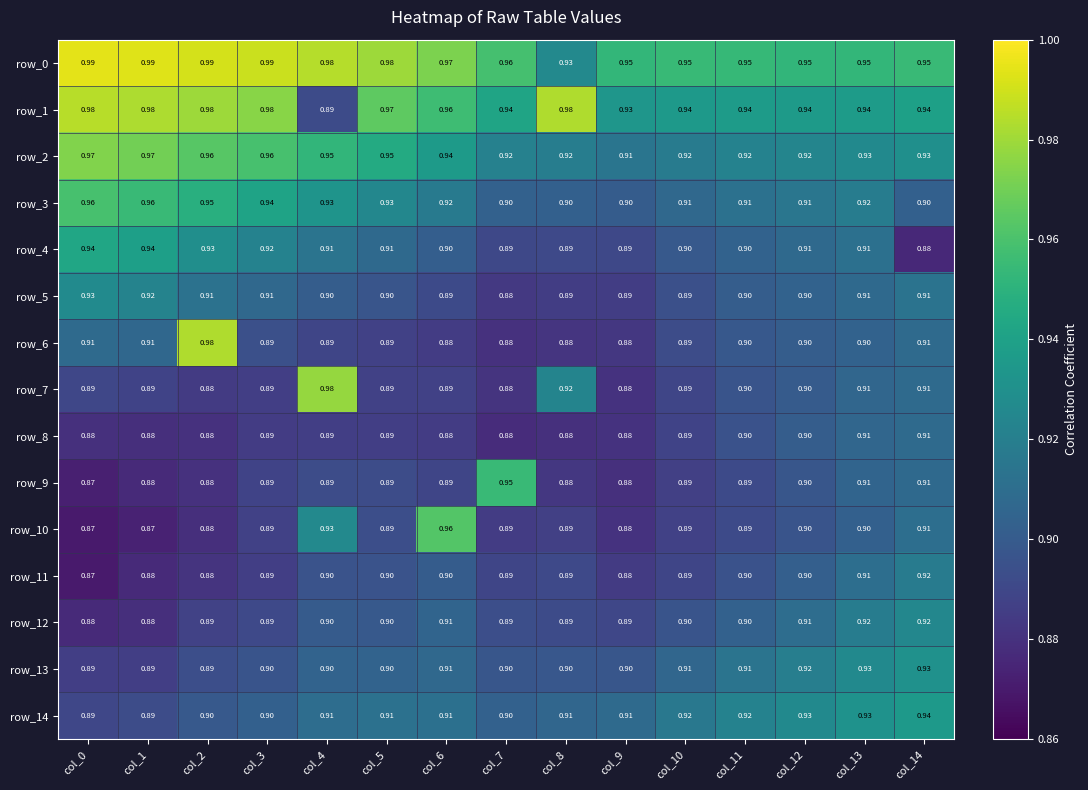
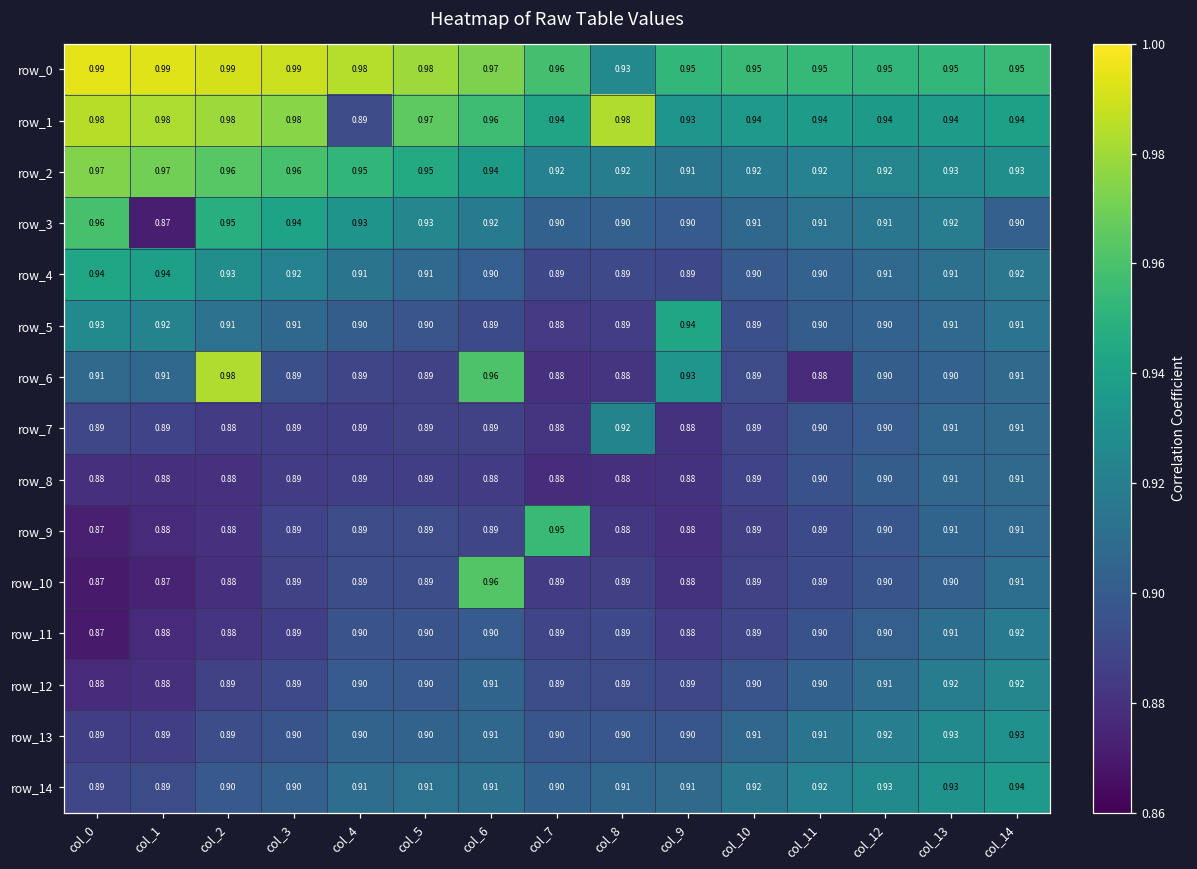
  {
    "row_3": {
      "col_0": 0.96,
-     "col_1": 0.96,
+     "col_1": 0.87,
      "col_2": 0.95,
      "col_3": 0.94,
      "col_4": 0.93,
      "col_5": 0.93,
      "col_6": 0.92,
      "col_7": 0.90,
      "col_8": 0.90,
      "col_9": 0.90,
      "col_10": 0.91,
      "col_11": 0.91,
      "col_12": 0.91,
      "col_13": 0.92,
      "col_14": 0.90
    },
    "row_4": {
      "col_0": 0.94,
      "col_1": 0.94,
      "col_2": 0.93,
      "col_3": 0.92,
      "col_4": 0.91,
      "col_5": 0.91,
      "col_6": 0.90,
      "col_7": 0.89,
      "col_8": 0.89,
      "col_9": 0.89,
      "col_10": 0.90,
      "col_11": 0.90,
      "col_12": 0.91,
      "col_13": 0.91,
-     "col_14": 0.88
+     "col_14": 0.92
    },
    "row_5": {
      "col_0": 0.93,
      "col_1": 0.92,
      "col_2": 0.91,
      "col_3": 0.91,
      "col_4": 0.90,
      "col_5": 0.90,
      "col_6": 0.89,
      "col_7": 0.88,
      "col_8": 0.89,
-     "col_9": 0.89,
+     "col_9": 0.94,
      "col_10": 0.89,
      "col_11": 0.90,
      "col_12": 0.90,
      "col_13": 0.91,
      "col_14": 0.91
    },
    "row_6": {
      "col_0": 0.91,
      "col_1": 0.91,
      "col_2": 0.98,
      "col_3": 0.89,
      "col_4": 0.89,
      "col_5": 0.89,
-     "col_6": 0.88,
+     "col_6": 0.96,
      "col_7": 0.88,
      "col_8": 0.88,
-     "col_9": 0.88,
+     "col_9": 0.93,
      "col_10": 0.89,
-     "col_11": 0.90,
+     "col_11": 0.88,
      "col_12": 0.90,
      "col_13": 0.90,
      "col_14": 0.91
    },
    "row_7": {
      "col_0": 0.89,
      "col_1": 0.89,
      "col_2": 0.88,
      "col_3": 0.89,
-     "col_4": 0.98,
+     "col_4": 0.89,
      "col_5": 0.89,
      "col_6": 0.89,
      "col_7": 0.88,
      "col_8": 0.92,
      "col_9": 0.88,
      "col_10": 0.89,
      "col_11": 0.90,
      "col_12": 0.90,
      "col_13": 0.91,
      "col_14": 0.91
    },
    "row_10": {
      "col_0": 0.87,
      "col_1": 0.87,
      "col_2": 0.88,
      "col_3": 0.89,
-     "col_4": 0.93,
+     "col_4": 0.89,
      "col_5": 0.89,
      "col_6": 0.96,
      "col_7": 0.89,
      "col_8": 0.89,
      "col_9": 0.88,
      "col_10": 0.89,
      "col_11": 0.89,
      "col_12": 0.90,
      "col_13": 0.90,
      "col_14": 0.91
    }
  }
